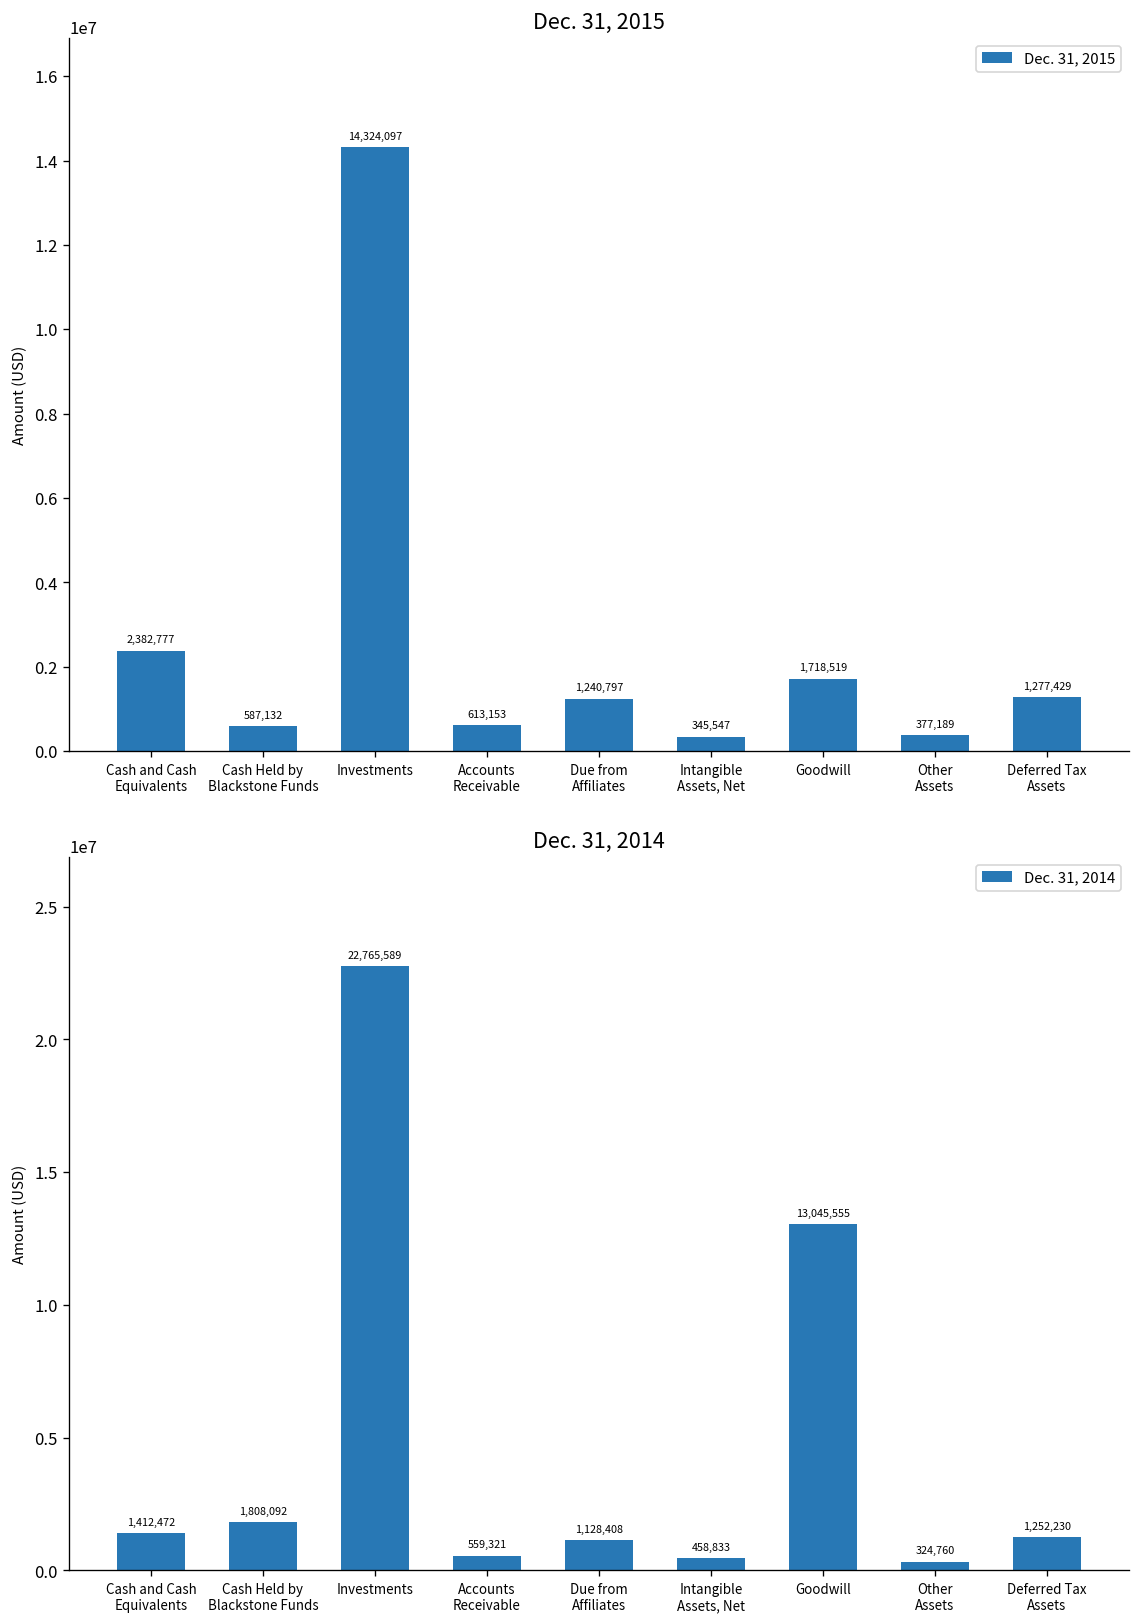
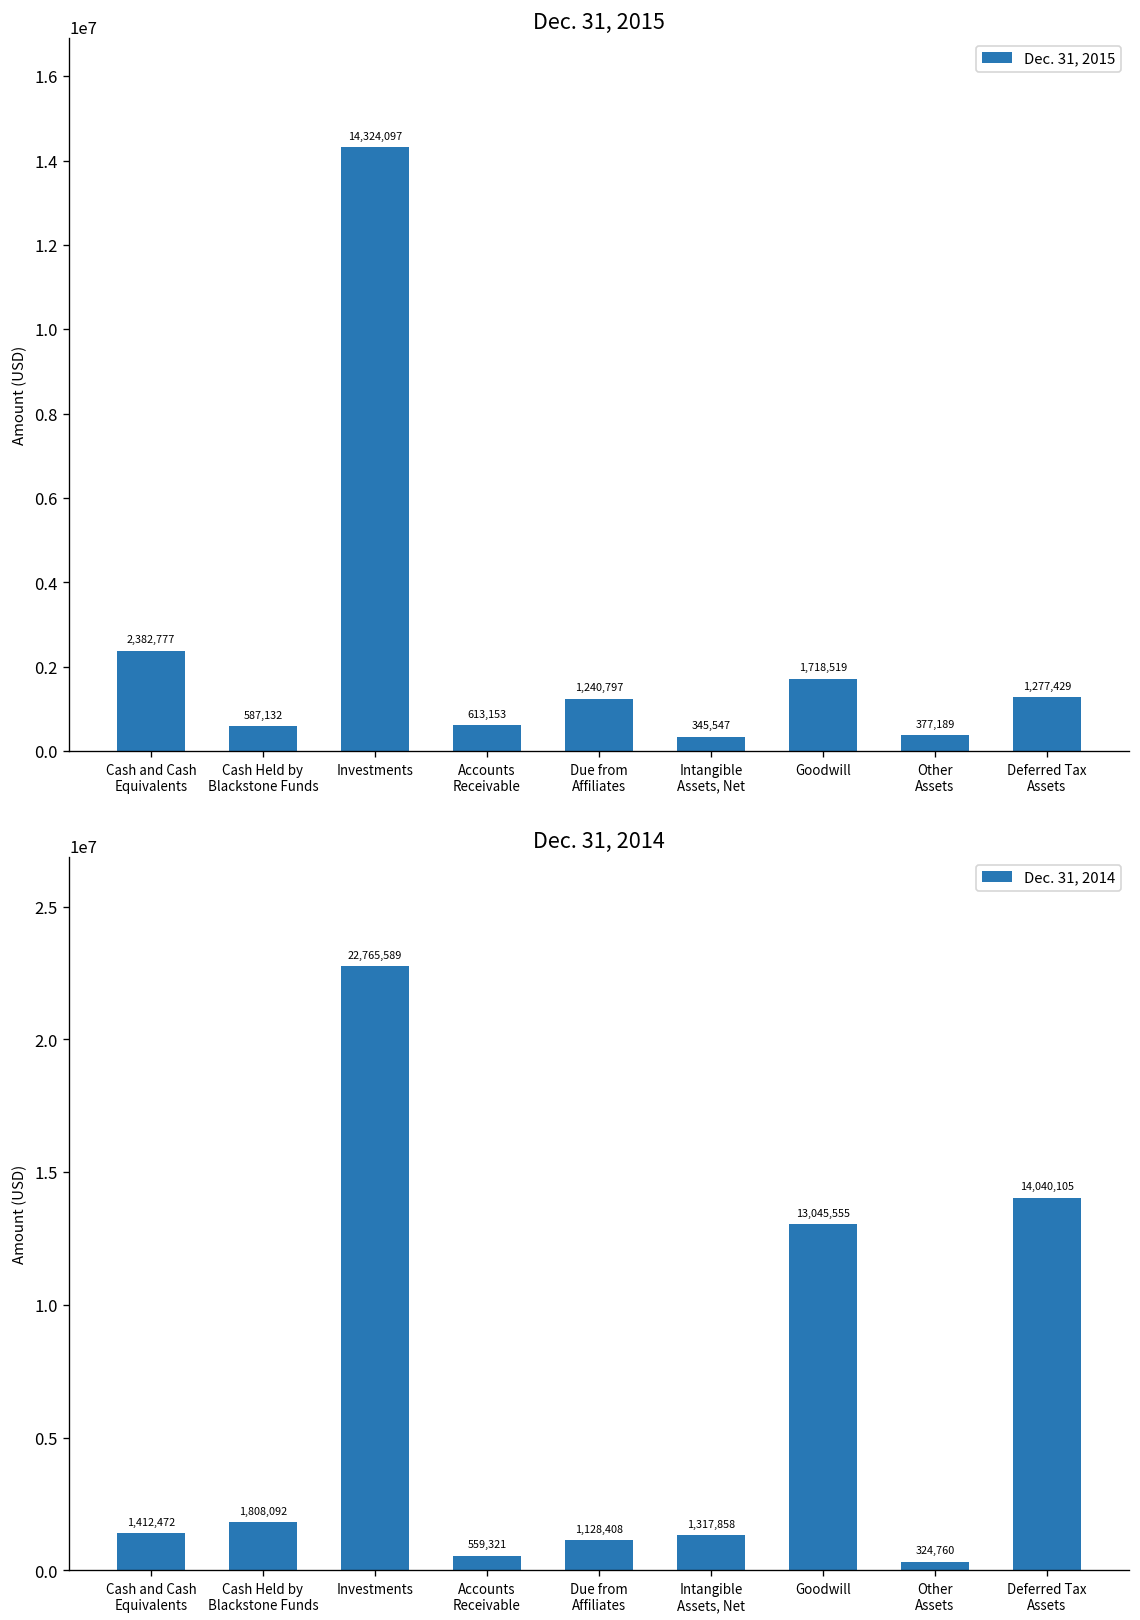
  {
    "Dec. 31, 2015": {
      "Cash and Cash Equivalents": "2,382,777",
      "Cash Held by Blackstone Funds": "587,132",
      "Investments": "14,324,097",
      "Accounts Receivable": "613,153",
      "Due from Affiliates": "1,240,797",
      "Intangible Assets, Net": "345,547",
      "Goodwill": "1,718,519",
      "Other Assets": "377,189",
      "Deferred Tax Assets": "1,277,429"
    },
    "Dec. 31, 2014": {
      "Cash and Cash Equivalents": "1,412,472",
      "Cash Held by Blackstone Funds": "1,808,092",
      "Investments": "22,765,589",
      "Accounts Receivable": "559,321",
      "Due from Affiliates": "1,128,408",
-     "Intangible Assets, Net": "458,833",
+     "Intangible Assets, Net": "1,317,858",
      "Goodwill": "13,045,555",
      "Other Assets": "324,760",
-     "Deferred Tax Assets": "1,252,230"
+     "Deferred Tax Assets": "14,040,105"
    }
  }
